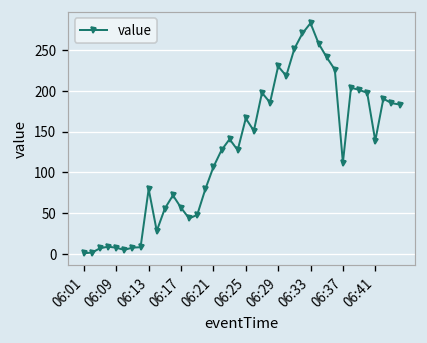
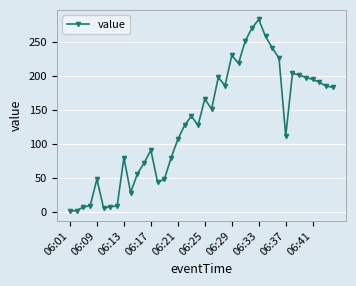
  {
    "06:01": 0,
-   "06:09": 10,
+   "06:09": 50,
    "06:13": 80,
-   "06:17": 60,
+   "06:17": 90,
    "06:21": 110,
    "06:25": 170,
    "06:29": 230,
    "06:33": 280,
    "06:37": 110,
-   "06:41": 140
+   "06:41": 200
  }
